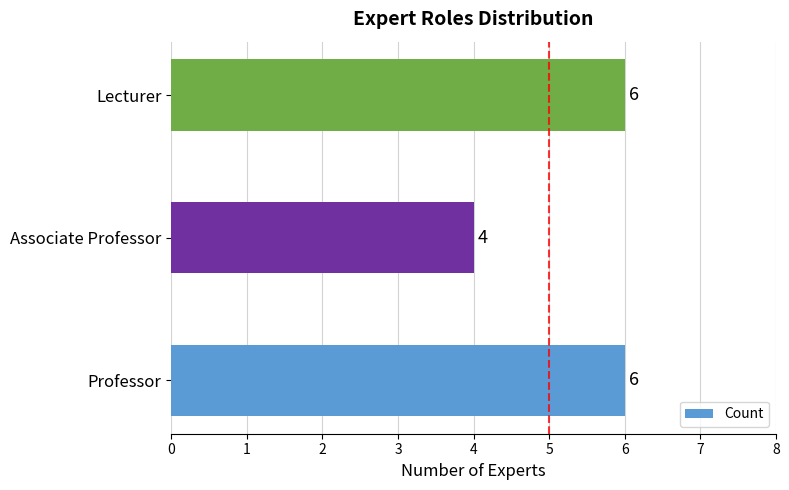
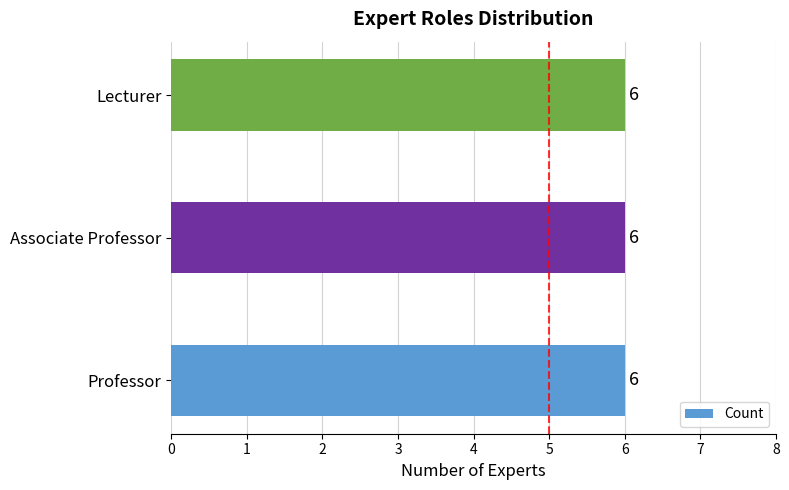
  {
    "Lecturer": 6,
-   "Associate Professor": 4,
+   "Associate Professor": 6,
    "Professor": 6
  }
